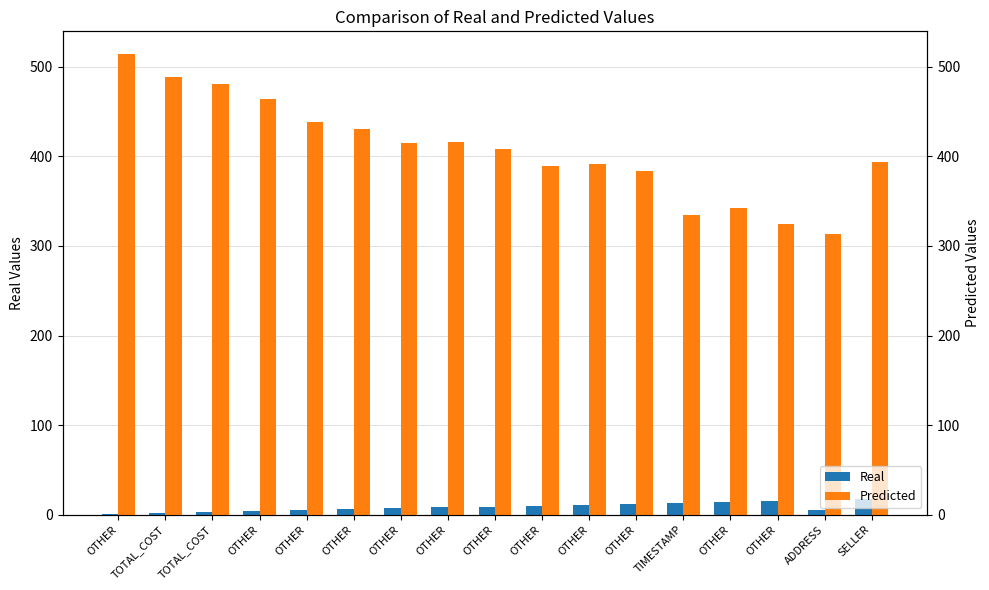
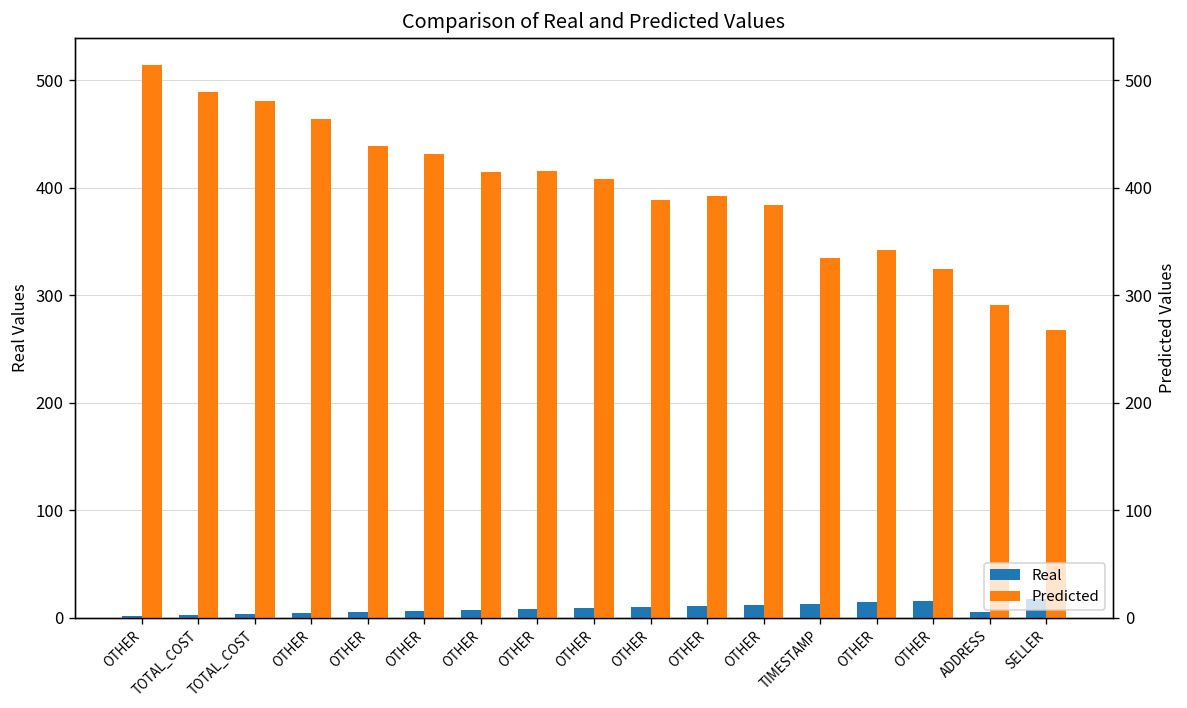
  {
    "Real": {
      "TIMESTAMP": 10,
      "ADDRESS": 10
    },
    "Predicted": {
      "TIMESTAMP": 340,
-     "ADDRESS": 310,
-     "SELLER": 390
+     "ADDRESS": 290,
+     "SELLER": 270
    }
  }
